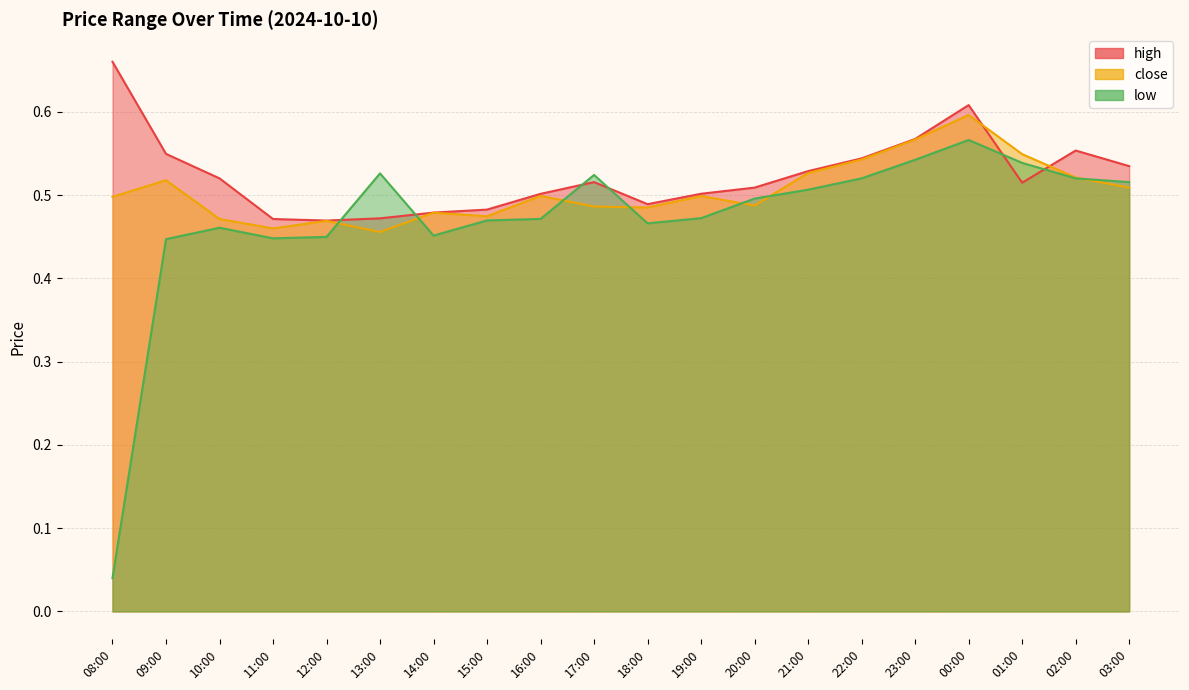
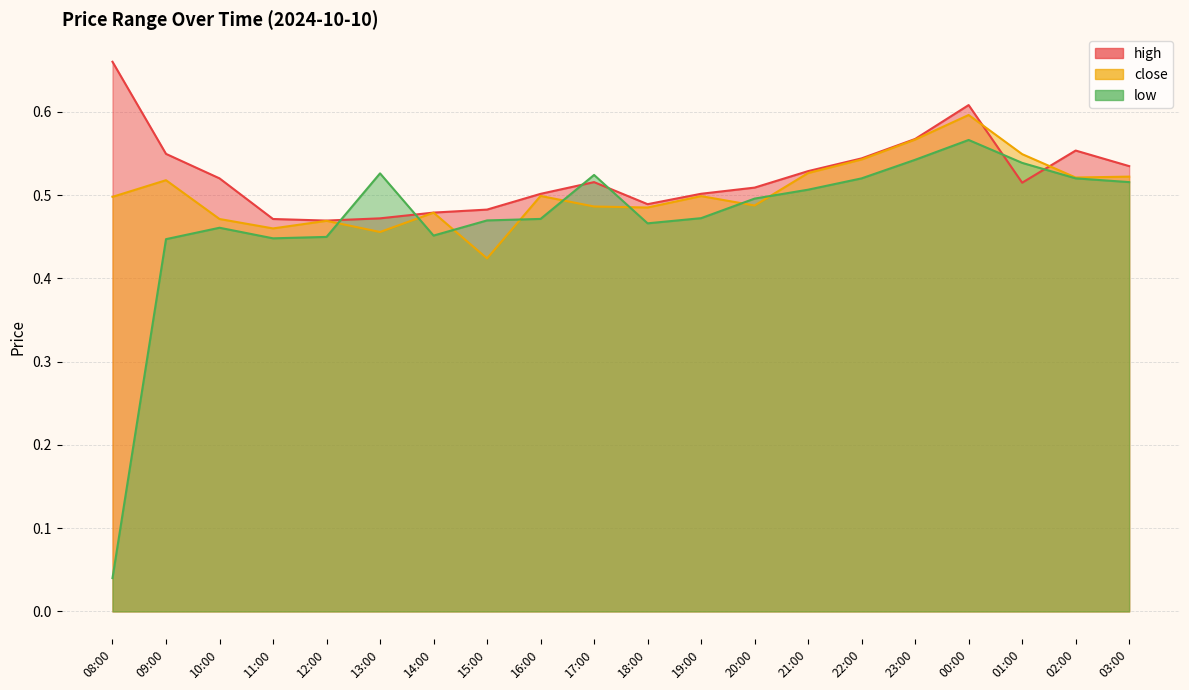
  {
    "high": {
      "08:00": 0.66,
      "09:00": 0.55,
      "10:00": 0.52,
      "11:00": 0.47,
      "13:00": 0.47,
      "15:00": 0.48,
      "17:00": 0.52,
      "18:00": 0.49,
      "20:00": 0.51,
      "00:00": 0.61,
      "01:00": 0.51,
      "02:00": 0.55,
      "03:00": 0.53
    },
    "close": {
      "08:00": 0.50,
      "09:00": 0.52,
      "10:00": 0.47,
      "11:00": 0.46,
      "13:00": 0.46,
-     "15:00": 0.47,
+     "15:00": 0.42,
      "17:00": 0.49,
      "18:00": 0.49,
      "20:00": 0.49,
      "00:00": 0.60,
      "01:00": 0.55,
-     "03:00": 0.51
+     "03:00": 0.52
    },
    "low": {
      "08:00": 0.04,
      "09:00": 0.45,
      "10:00": 0.46,
      "11:00": 0.45,
      "12:00": 0.45,
      "13:00": 0.53,
      "14:00": 0.45,
      "15:00": 0.47,
      "16:00": 0.47,
      "17:00": 0.52,
      "18:00": 0.47,
      "19:00": 0.47,
      "20:00": 0.50,
      "21:00": 0.51,
      "22:00": 0.52,
      "23:00": 0.54,
      "00:00": 0.57,
      "01:00": 0.54,
      "03:00": 0.52
    }
  }
